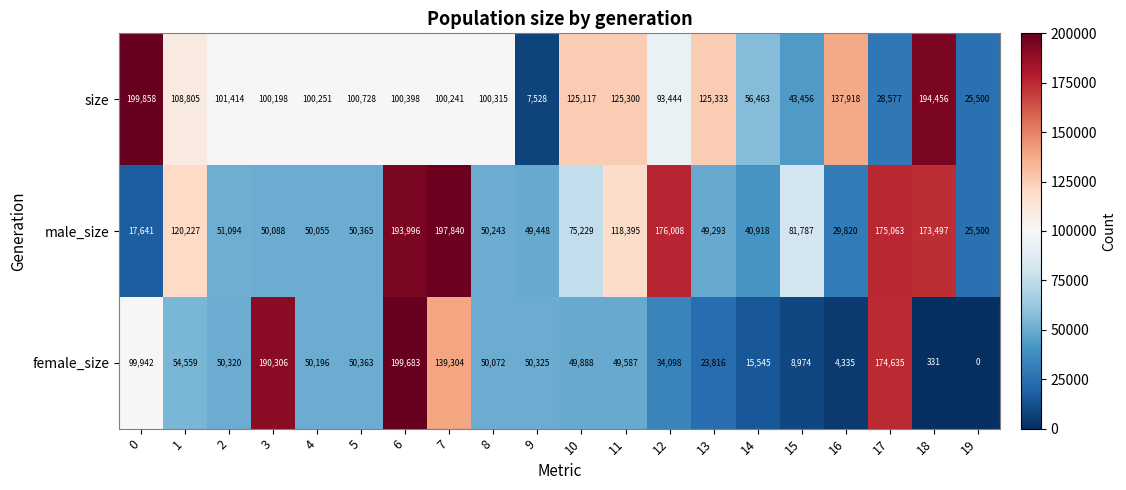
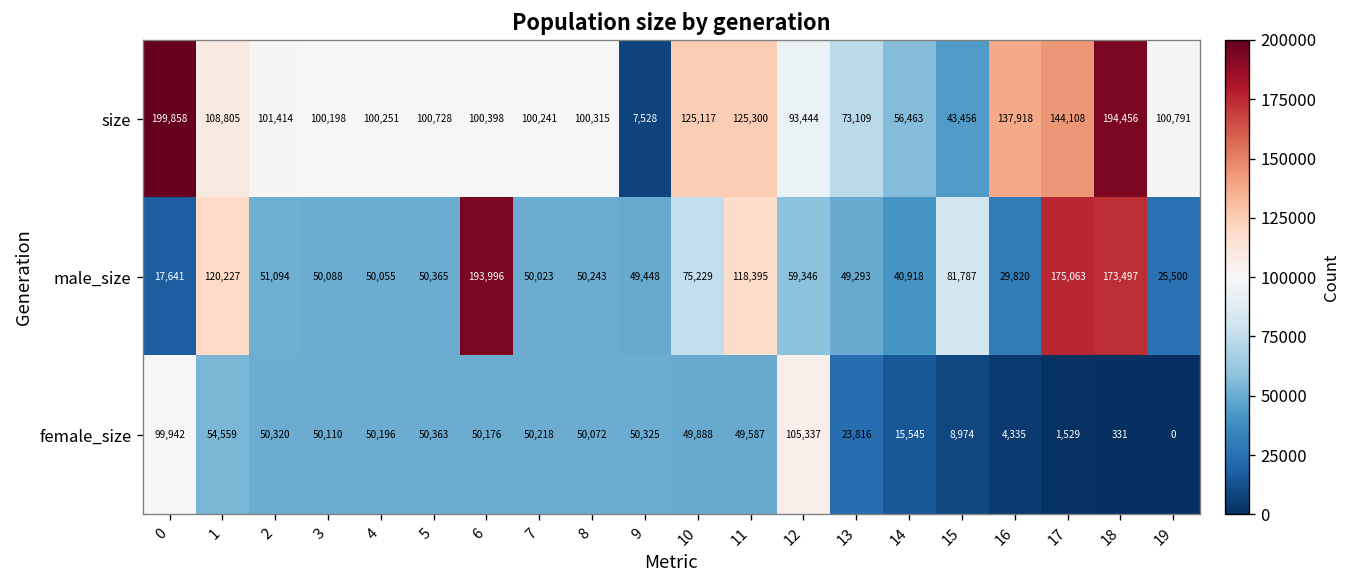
  {
    "size": {
      "0": "199,858",
      "1": "108,805",
      "2": "101,414",
      "3": "100,198",
      "4": "100,251",
      "5": "100,728",
      "6": "100,398",
      "7": "100,241",
      "8": "100,315",
      "9": "7,528",
      "10": "125,117",
      "11": "125,300",
      "12": "93,444",
-     "13": "125,333",
+     "13": "73,109",
      "14": "56,463",
      "15": "43,456",
      "16": "137,918",
-     "17": "28,577",
+     "17": "144,108",
      "18": "194,456",
-     "19": "25,500"
+     "19": "100,791"
    },
    "male_size": {
      "0": "17,641",
      "1": "120,227",
      "2": "51,094",
      "3": "50,088",
      "4": "50,055",
      "5": "50,365",
      "6": "193,996",
-     "7": "197,840",
+     "7": "50,023",
      "8": "50,243",
      "9": "49,448",
      "10": "75,229",
      "11": "118,395",
-     "12": "176,008",
+     "12": "59,346",
      "13": "49,293",
      "14": "40,918",
      "15": "81,787",
      "16": "29,820",
      "17": "175,063",
      "18": "173,497",
      "19": "25,500"
    },
    "female_size": {
      "0": "99,942",
      "1": "54,559",
      "2": "50,320",
-     "3": "190,306",
+     "3": "50,110",
      "4": "50,196",
      "5": "50,363",
-     "6": "199,683",
-     "7": "139,304",
+     "6": "50,176",
+     "7": "50,218",
      "8": "50,072",
      "9": "50,325",
      "10": "49,888",
      "11": "49,587",
-     "12": "34,098",
+     "12": "105,337",
      "13": "23,816",
      "14": "15,545",
      "15": "8,974",
      "16": "4,335",
-     "17": "174,635",
+     "17": "1,529",
      "18": "331",
      "19": "0"
    }
  }
